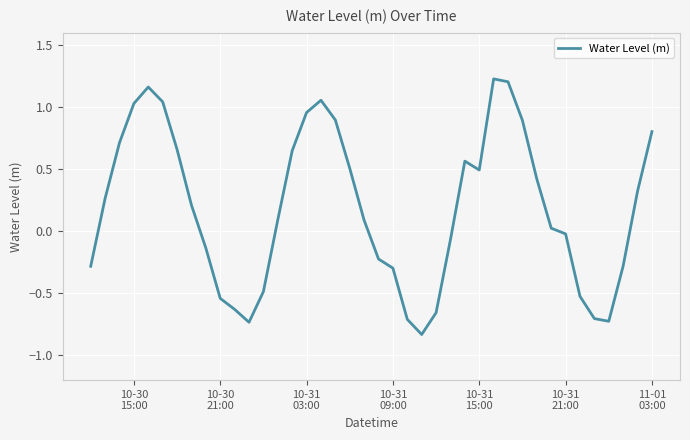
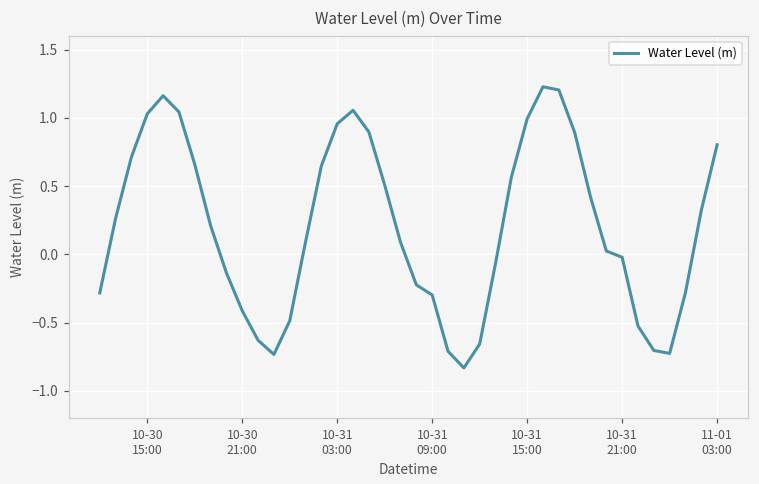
  {
    "10-30 15:00": 1.03,
-   "10-30 21:00": -0.54,
+   "10-30 21:00": -0.41,
    "10-31 03:00": 0.96,
    "10-31 09:00": -0.30,
-   "10-31 15:00": 0.49,
+   "10-31 15:00": 0.99,
    "10-31 21:00": -0.02,
    "11-01 03:00": 0.80
  }
